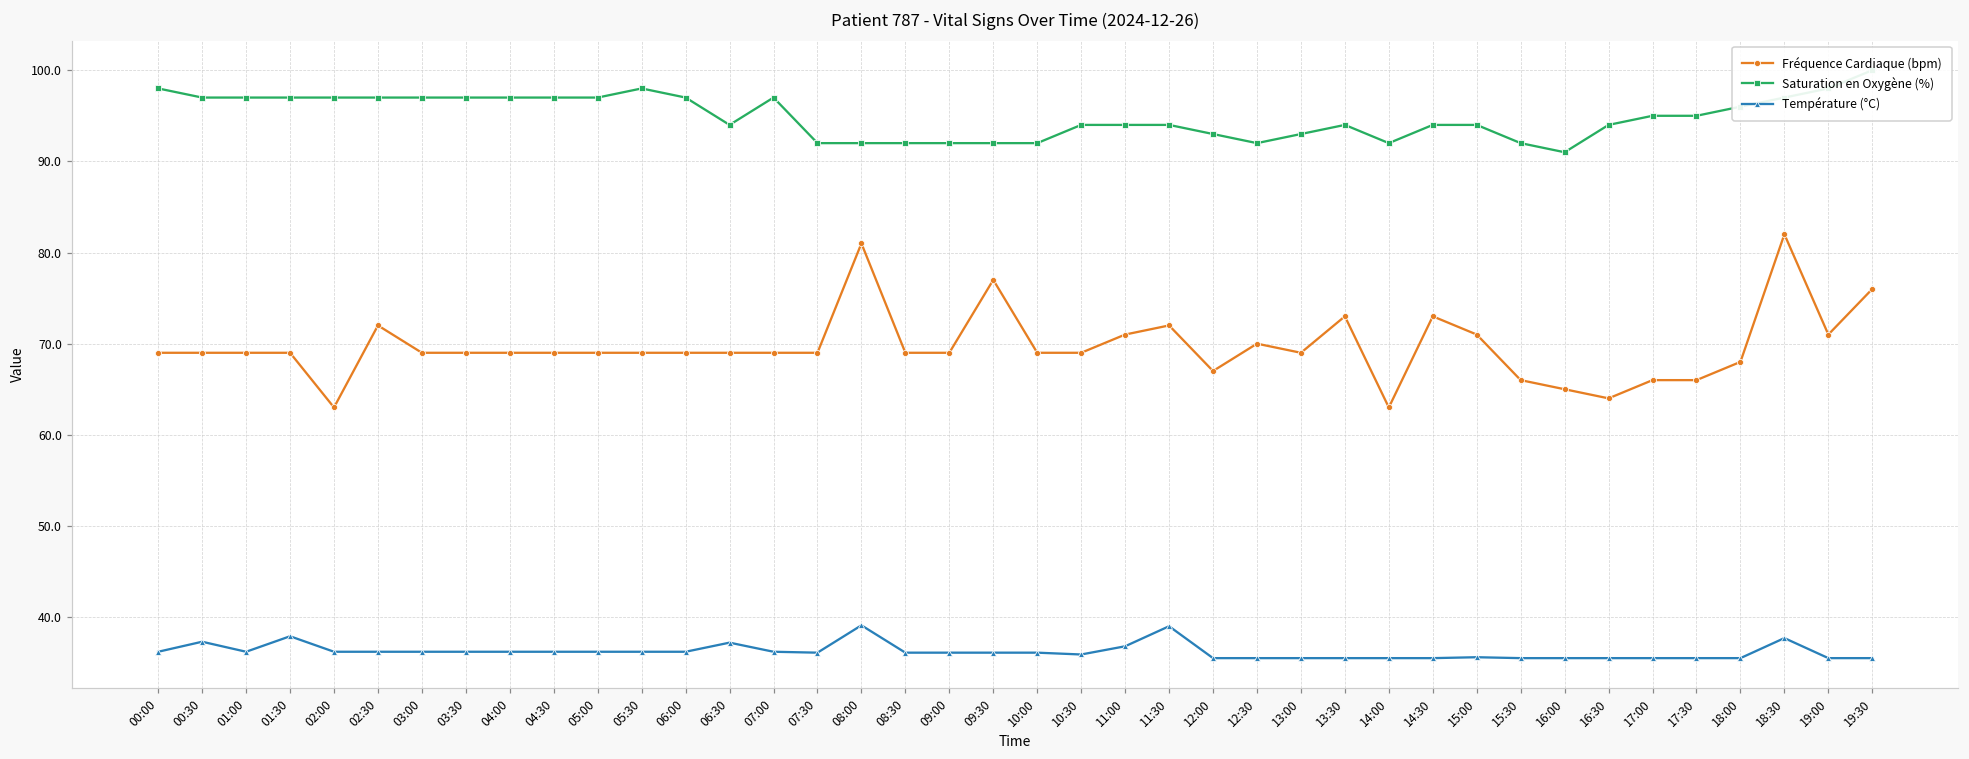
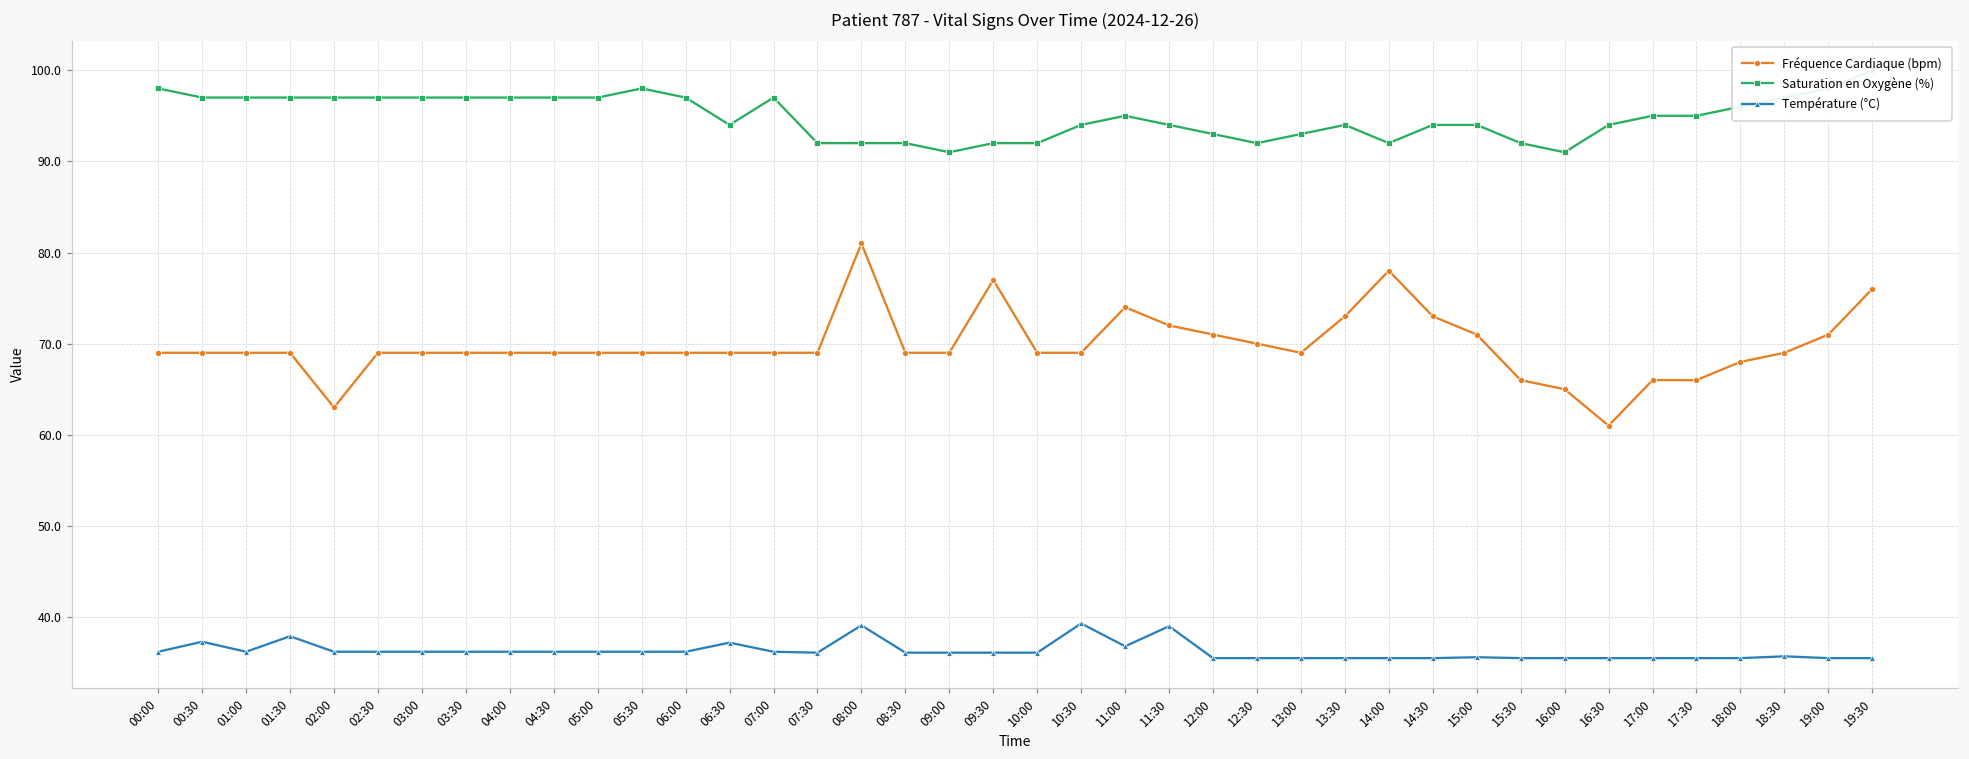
  {
    "Fréquence Cardiaque (bpm)": {
      "00:00": 69,
      "00:30": 69,
      "01:00": 69,
      "01:30": 69,
      "02:00": 63,
-     "02:30": 72,
+     "02:30": 69,
      "03:00": 69,
      "03:30": 69,
      "04:00": 69,
      "04:30": 69,
      "05:00": 69,
      "05:30": 69,
      "06:00": 69,
      "06:30": 69,
      "07:00": 69,
      "07:30": 69,
      "08:00": 81,
      "08:30": 69,
      "09:00": 69,
      "09:30": 77,
      "10:00": 69,
      "10:30": 69,
-     "11:00": 71,
+     "11:00": 74,
      "11:30": 72,
-     "12:00": 67,
+     "12:00": 71,
      "12:30": 70,
      "13:00": 69,
      "13:30": 73,
-     "14:00": 63,
+     "14:00": 78,
      "14:30": 73,
      "15:00": 71,
      "15:30": 66,
      "16:00": 65,
-     "16:30": 64,
+     "16:30": 61,
      "17:00": 66,
      "17:30": 66,
      "18:00": 68,
-     "18:30": 82,
+     "18:30": 69,
      "19:00": 71,
      "19:30": 76
    },
    "Saturation en Oxygène (%)": {
      "00:00": 98,
      "00:30": 97,
      "01:00": 97,
      "01:30": 97,
      "02:00": 97,
      "02:30": 97,
      "03:00": 97,
      "03:30": 97,
      "04:00": 97,
      "04:30": 97,
      "05:00": 97,
      "05:30": 98,
      "06:00": 97,
      "06:30": 94,
      "07:00": 97,
      "07:30": 92,
      "08:00": 92,
      "08:30": 92,
-     "09:00": 92,
+     "09:00": 91,
      "09:30": 92,
      "10:00": 92,
      "10:30": 94,
-     "11:00": 94,
+     "11:00": 95,
      "11:30": 94,
      "12:00": 93,
      "12:30": 92,
      "13:00": 93,
      "13:30": 94,
      "14:00": 92,
      "14:30": 94,
      "15:00": 94,
      "15:30": 92,
      "16:00": 91,
      "16:30": 94,
      "17:00": 95,
      "17:30": 95
    },
    "Température (°C)": {
      "00:00": 36,
      "00:30": 37,
      "01:00": 36,
      "01:30": 38,
      "02:00": 36,
      "02:30": 36,
      "03:00": 36,
      "03:30": 36,
      "04:00": 36,
      "04:30": 36,
      "05:00": 36,
      "05:30": 36,
      "06:00": 36,
      "06:30": 37,
      "07:00": 36,
      "07:30": 36,
      "08:00": 39,
      "08:30": 36,
      "09:00": 36,
      "09:30": 36,
      "10:00": 36,
-     "10:30": 36,
+     "10:30": 39,
      "11:00": 37,
      "11:30": 39,
      "12:00": 36,
      "12:30": 36,
      "13:00": 36,
      "13:30": 36,
      "14:00": 36,
      "14:30": 36,
      "15:00": 36,
      "15:30": 36,
      "16:00": 36,
      "16:30": 36,
      "17:00": 36,
      "17:30": 36,
      "18:00": 36,
-     "18:30": 38,
+     "18:30": 36,
      "19:00": 36,
      "19:30": 36
    }
  }
